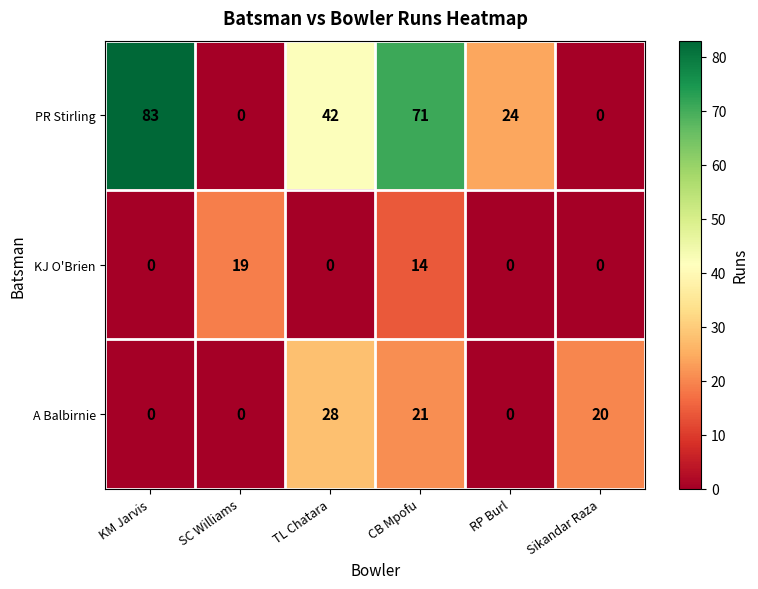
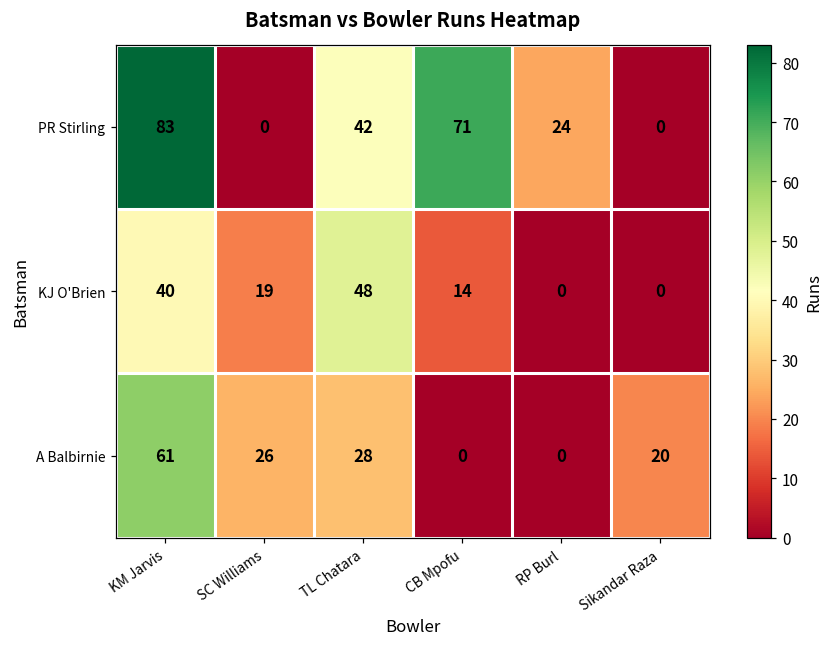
  {
    "PR Stirling": {
      "KM Jarvis": 83,
      "SC Williams": 0,
      "TL Chatara": 42,
      "CB Mpofu": 71,
      "RP Burl": 24,
      "Sikandar Raza": 0
    },
    "KJ O'Brien": {
-     "KM Jarvis": 0,
+     "KM Jarvis": 40,
      "SC Williams": 19,
-     "TL Chatara": 0,
+     "TL Chatara": 48,
      "CB Mpofu": 14,
      "RP Burl": 0,
      "Sikandar Raza": 0
    },
    "A Balbirnie": {
-     "KM Jarvis": 0,
-     "SC Williams": 0,
+     "KM Jarvis": 61,
+     "SC Williams": 26,
      "TL Chatara": 28,
-     "CB Mpofu": 21,
+     "CB Mpofu": 0,
      "RP Burl": 0,
      "Sikandar Raza": 20
    }
  }
